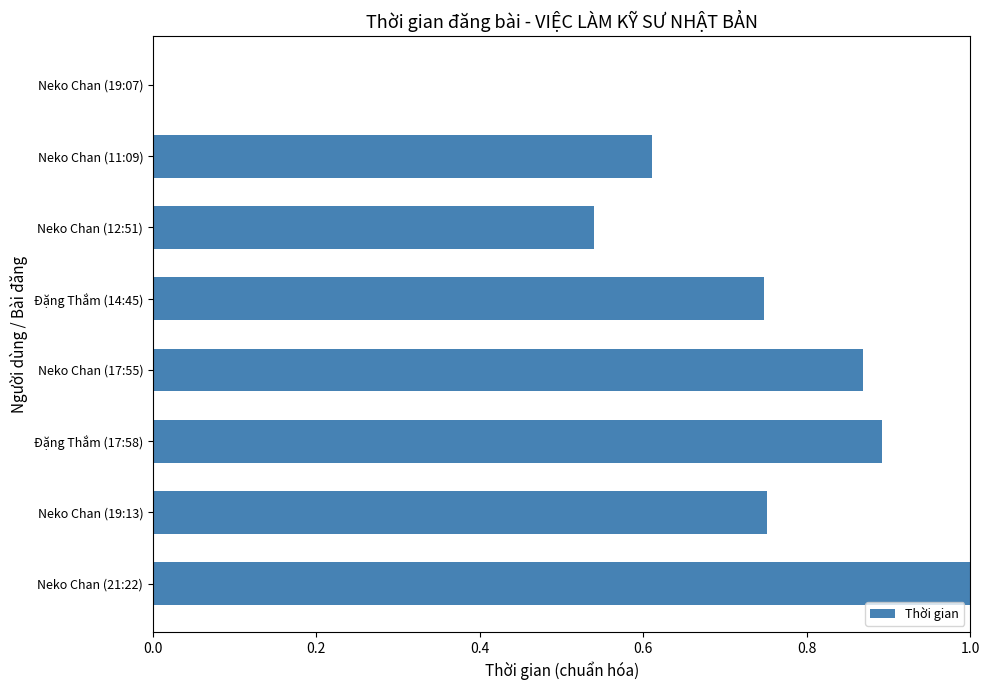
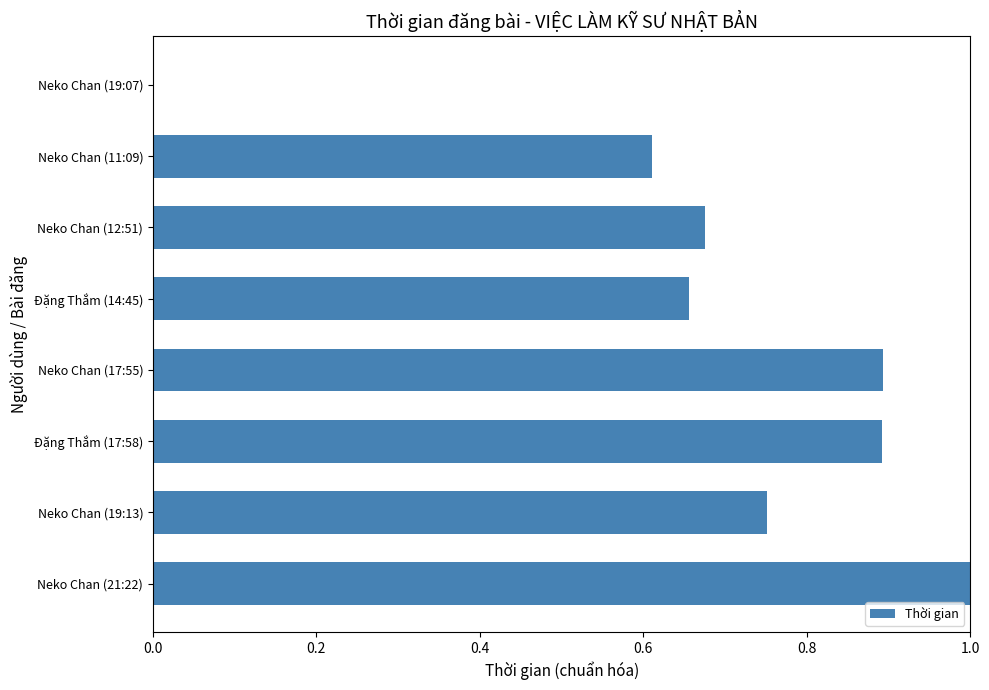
  {
    "Neko Chan (19:07)": 0.00,
    "Neko Chan (11:09)": 0.61,
-   "Neko Chan (12:51)": 0.54,
-   "Đặng Thắm (14:45)": 0.75,
-   "Neko Chan (17:55)": 0.87,
+   "Neko Chan (12:51)": 0.68,
+   "Đặng Thắm (14:45)": 0.66,
+   "Neko Chan (17:55)": 0.89,
    "Đặng Thắm (17:58)": 0.89,
    "Neko Chan (19:13)": 0.75,
    "Neko Chan (21:22)": 1.00
  }
